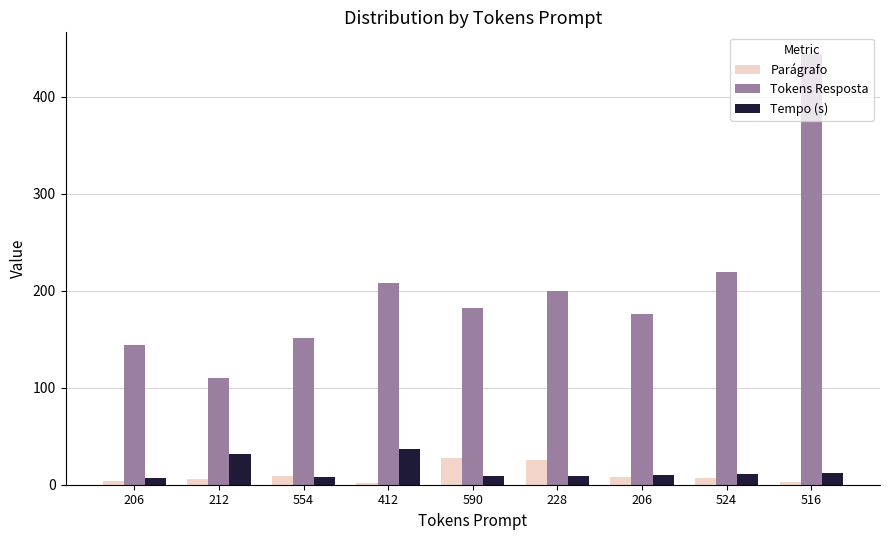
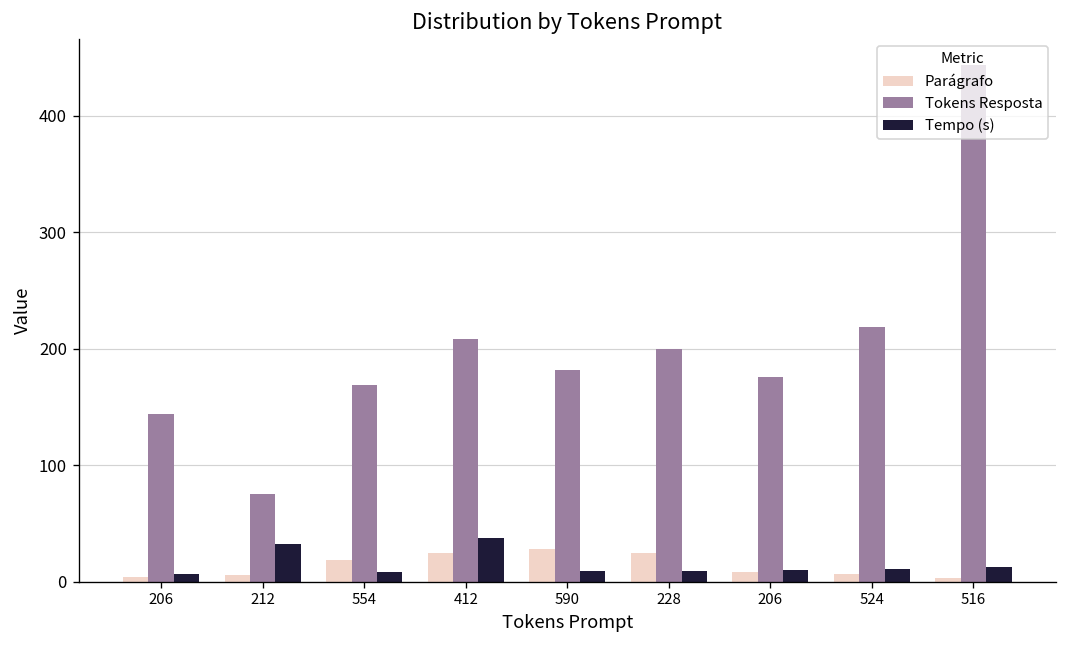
  {
    "Parágrafo": {
      "212": 10,
-     "554": 10,
-     "412": 0,
+     "554": 20,
+     "412": 30,
      "590": 30,
      "228": 30,
      "524": 10,
      "516": 0
    },
    "Tokens Resposta": {
-     "212": 110,
-     "554": 150,
+     "212": 80,
+     "554": 170,
      "412": 210,
      "590": 180,
      "228": 200,
      "524": 220
    },
    "Tempo (s)": {
      "212": 30,
      "554": 10,
      "412": 40,
      "590": 10,
      "228": 10,
      "524": 10,
      "516": 10
    }
  }
